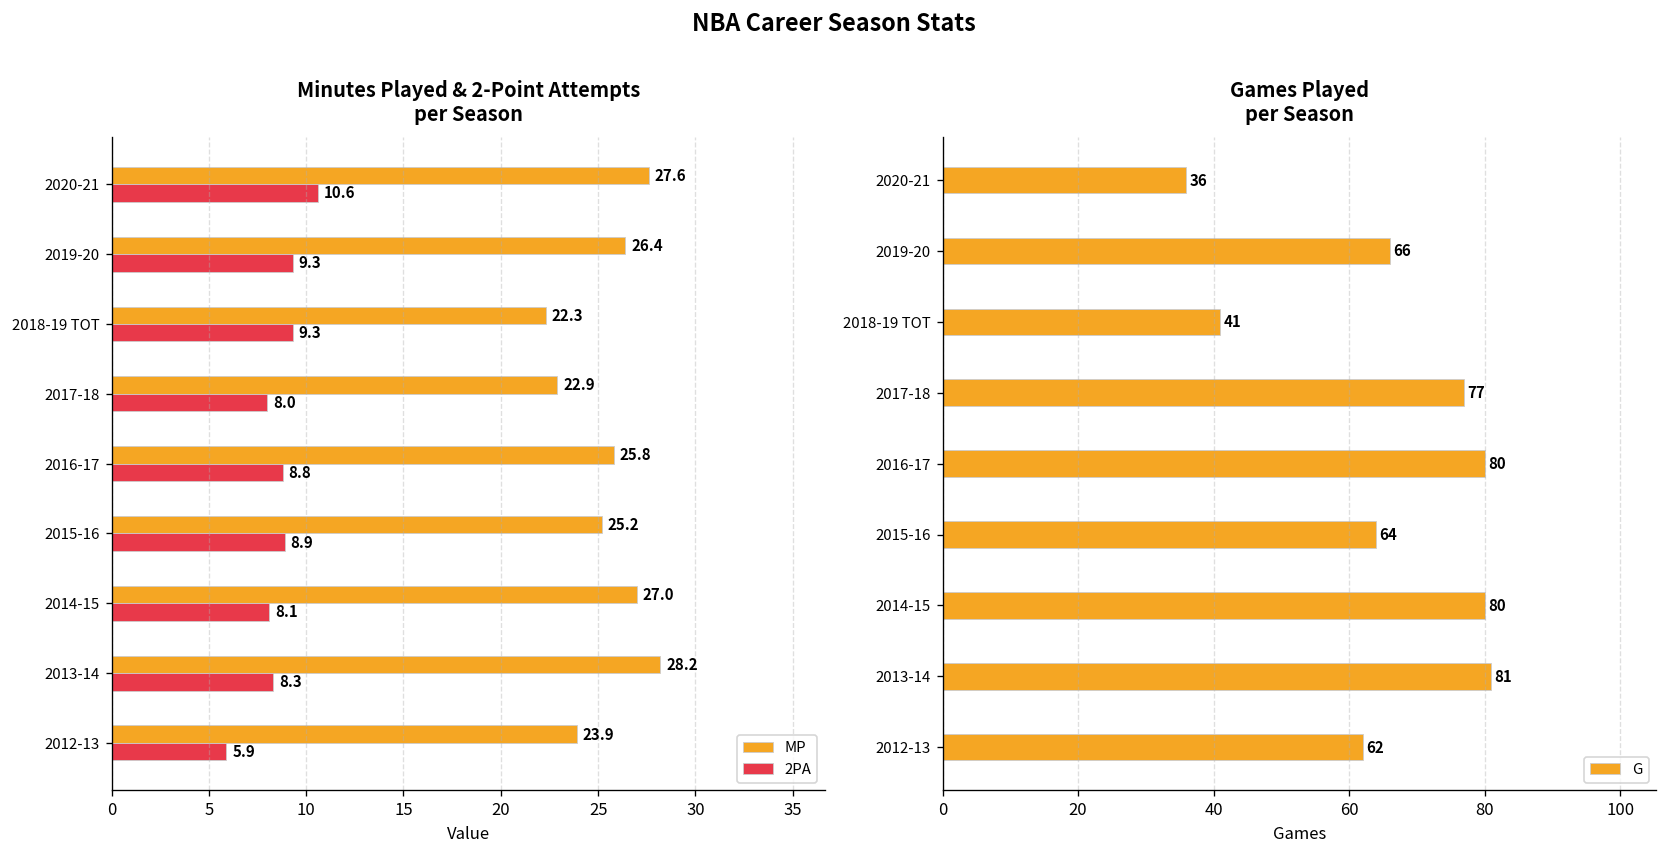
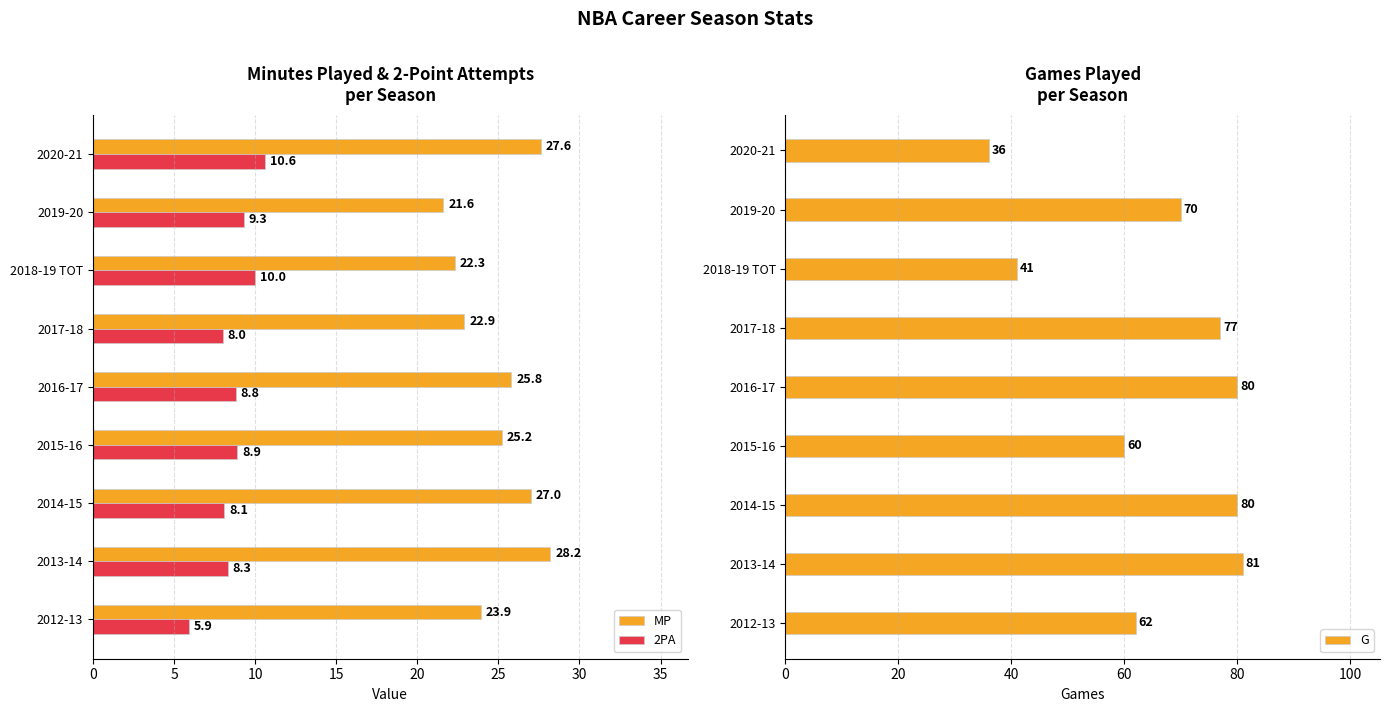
  {
    "Minutes Played & 2-Point Attempts per Season": {
      "MP": {
        "2020-21": 27.6,
-       "2019-20": 26.4,
+       "2019-20": 21.6,
        "2018-19 TOT": 22.3,
        "2017-18": 22.9,
        "2016-17": 25.8,
        "2015-16": 25.2,
        "2014-15": 27.0,
        "2013-14": 28.2,
        "2012-13": 23.9
      },
      "2PA": {
        "2020-21": 10.6,
        "2019-20": 9.3,
-       "2018-19 TOT": 9.3,
+       "2018-19 TOT": 10.0,
        "2017-18": 8.0,
        "2016-17": 8.8,
        "2015-16": 8.9,
        "2014-15": 8.1,
        "2013-14": 8.3,
        "2012-13": 5.9
      }
    },
    "Games Played per Season": {
      "2020-21": 36,
-     "2019-20": 66,
+     "2019-20": 70,
      "2018-19 TOT": 41,
      "2017-18": 77,
      "2016-17": 80,
-     "2015-16": 64,
+     "2015-16": 60,
      "2014-15": 80,
      "2013-14": 81,
      "2012-13": 62
    }
  }
